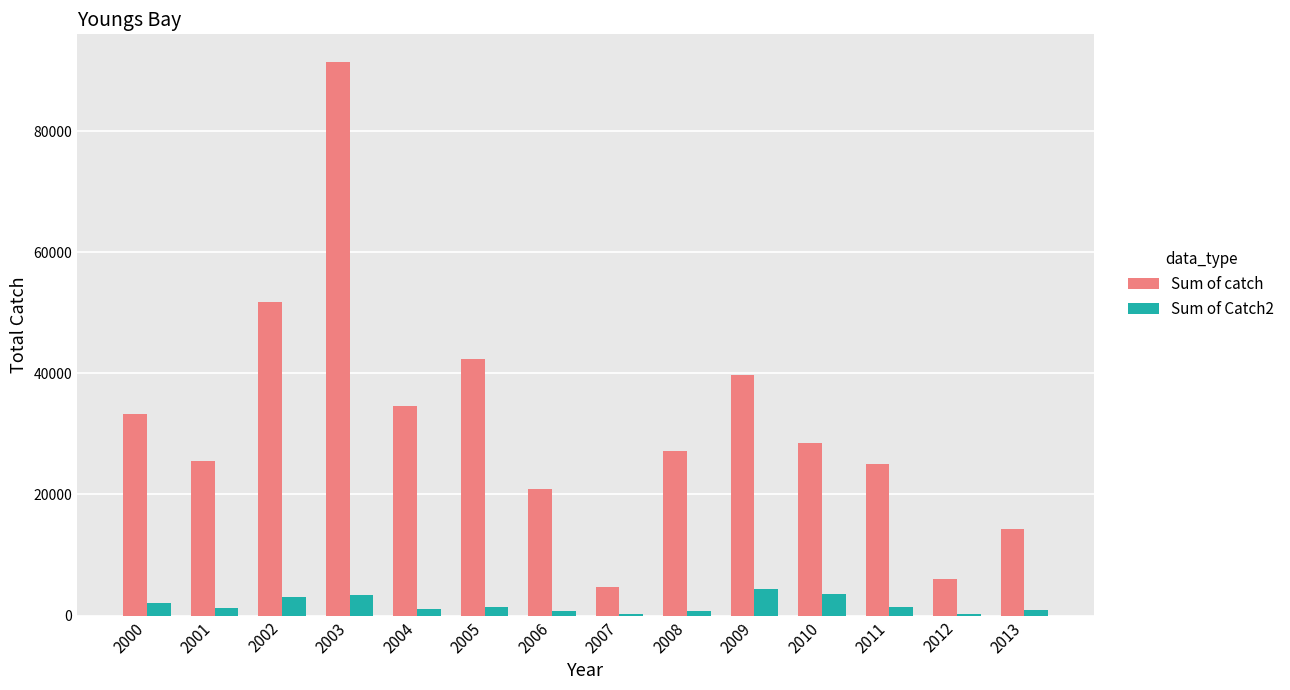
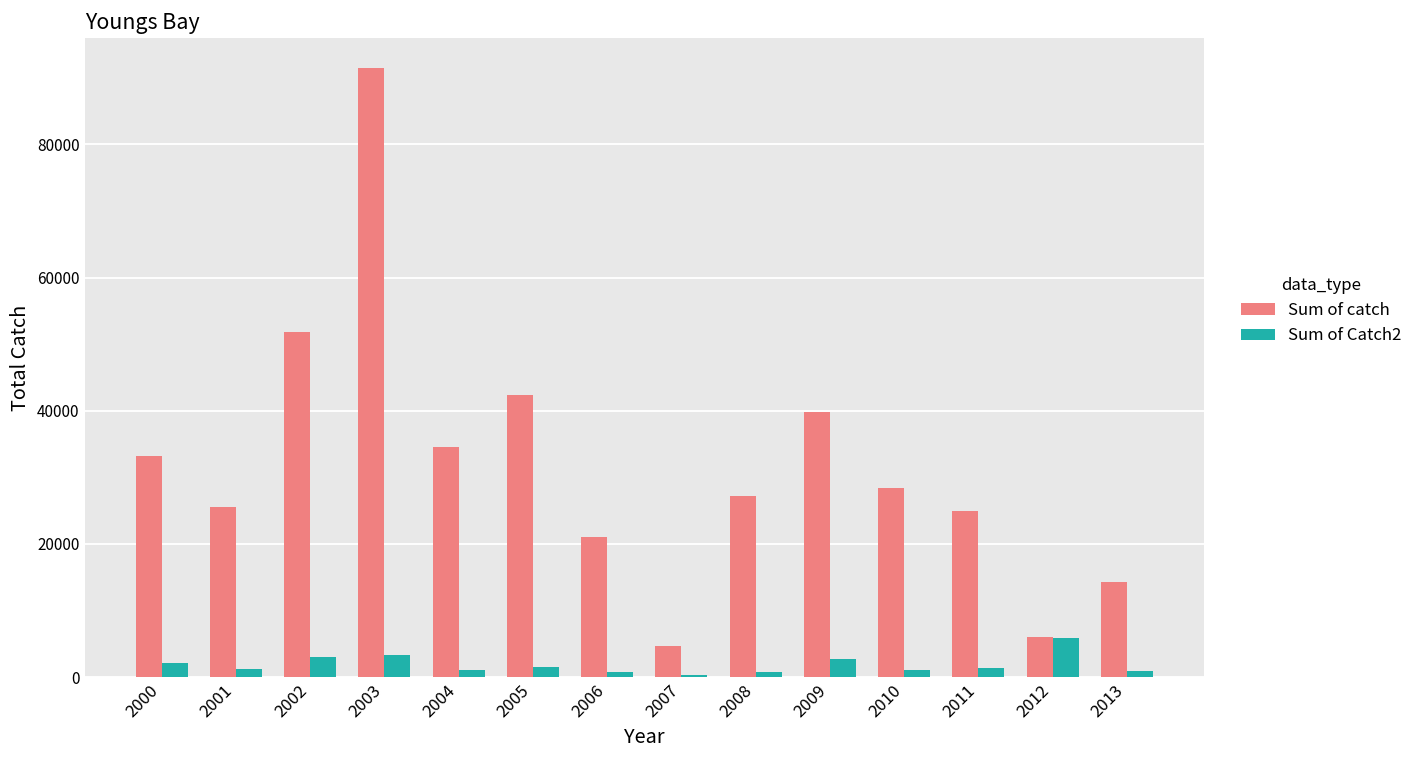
  {
    "Sum of catch": {
      "2000": 33000,
      "2001": 25000,
      "2002": 52000,
      "2003": 91000,
      "2004": 35000,
      "2005": 42000,
      "2006": 21000,
      "2007": 5000,
      "2008": 27000,
      "2009": 40000,
      "2010": 28000,
      "2011": 25000,
      "2012": 6000,
      "2013": 14000
    },
    "Sum of Catch2": {
      "2000": 2000,
      "2001": 1000,
      "2002": 3000,
      "2003": 3000,
      "2004": 1000,
      "2005": 1000,
      "2006": 1000,
      "2008": 1000,
-     "2009": 4000,
-     "2010": 3000,
+     "2009": 3000,
+     "2010": 1000,
      "2011": 1000,
-     "2012": 0,
+     "2012": 6000,
      "2013": 1000
    }
  }
